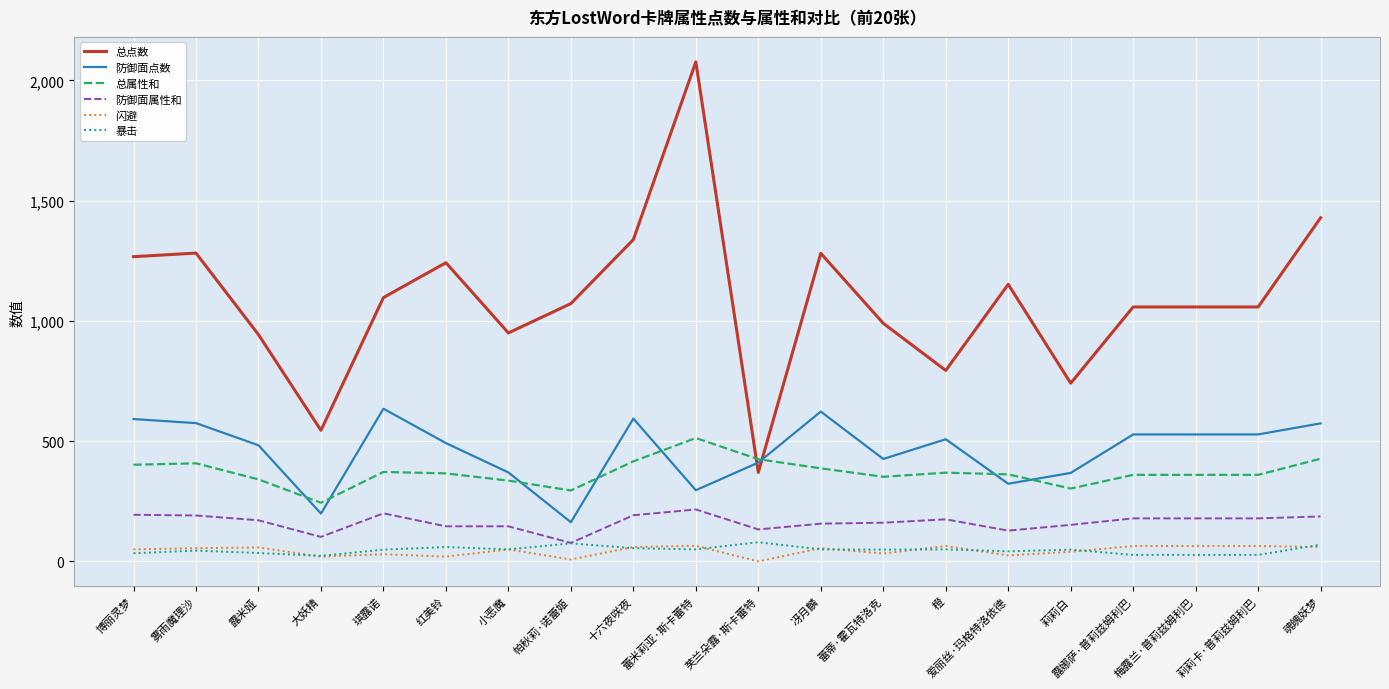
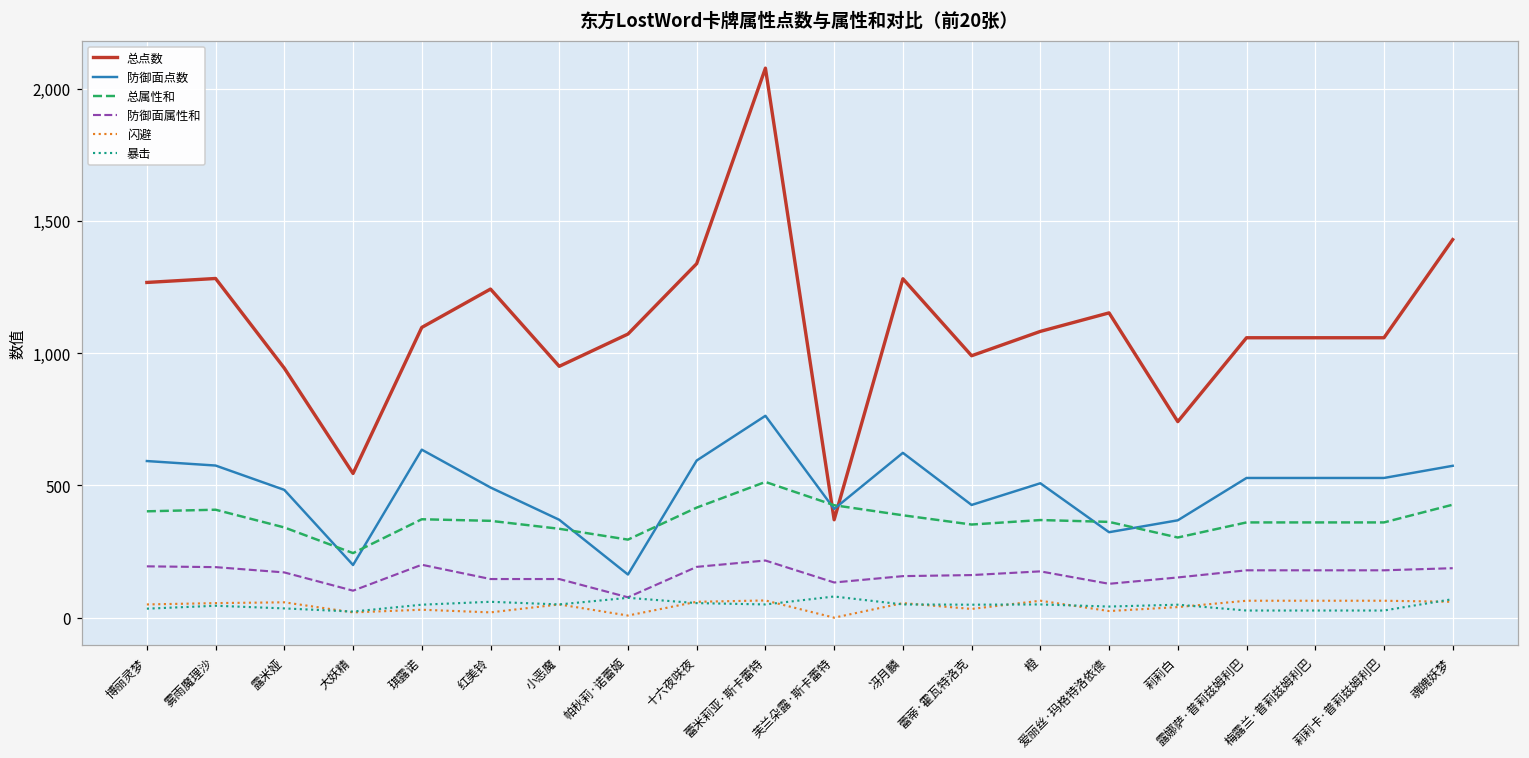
  {
    "总点数": {
      "博丽灵梦": "1,270",
      "雾雨魔理沙": "1,280",
      "露米娅": "940",
      "大妖精": "550",
      "琪露诺": "1,100",
      "红美铃": "1,240",
      "小恶魔": "950",
      "帕秋莉·诺蕾姬": "1,070",
      "十六夜咲夜": "1,340",
      "蕾米莉亚·斯卡蕾特": "2,080",
      "芙兰朵露·斯卡蕾特": "370",
      "冴月麟": "1,280",
      "蕾蒂·霍瓦特洛克": "990",
-     "橙": "790",
+     "橙": "1,080",
      "爱丽丝·玛格特洛依德": "1,150",
      "莉莉白": "740",
      "露娜萨·普莉兹姆利巴": "1,060",
      "梅露兰·普莉兹姆利巴": "1,060",
      "莉莉卡·普莉兹姆利巴": "1,060",
      "魂魄妖梦": "1,430"
    },
    "防御面点数": {
      "博丽灵梦": "590",
      "雾雨魔理沙": "580",
      "露米娅": "480",
      "大妖精": "200",
      "琪露诺": "640",
      "红美铃": "490",
      "小恶魔": "370",
      "帕秋莉·诺蕾姬": "160",
      "十六夜咲夜": "590",
-     "蕾米莉亚·斯卡蕾特": "300",
+     "蕾米莉亚·斯卡蕾特": "760",
      "芙兰朵露·斯卡蕾特": "410",
      "冴月麟": "620",
      "蕾蒂·霍瓦特洛克": "430",
      "橙": "510",
      "爱丽丝·玛格特洛依德": "320",
      "莉莉白": "370",
      "露娜萨·普莉兹姆利巴": "530",
      "梅露兰·普莉兹姆利巴": "530",
      "莉莉卡·普莉兹姆利巴": "530",
      "魂魄妖梦": "570"
    },
    "防御面属性和": {
      "博丽灵梦": "190",
      "雾雨魔理沙": "190",
      "露米娅": "170",
      "大妖精": "100",
      "琪露诺": "200",
      "红美铃": "150",
      "小恶魔": "150",
      "十六夜咲夜": "190",
      "蕾米莉亚·斯卡蕾特": "220",
      "芙兰朵露·斯卡蕾特": "130",
      "冴月麟": "160",
      "蕾蒂·霍瓦特洛克": "160",
      "橙": "180",
      "爱丽丝·玛格特洛依德": "130",
      "莉莉白": "150",
      "露娜萨·普莉兹姆利巴": "180",
      "梅露兰·普莉兹姆利巴": "180",
      "莉莉卡·普莉兹姆利巴": "180",
      "魂魄妖梦": "190"
    },
    "闪避": {
      "博丽灵梦": "50",
      "露米娅": "60",
      "琪露诺": "30",
      "红美铃": "20",
      "帕秋莉·诺蕾姬": "10",
      "蕾米莉亚·斯卡蕾特": "70",
      "芙兰朵露·斯卡蕾特": "0",
      "蕾蒂·霍瓦特洛克": "30",
      "橙": "60",
      "爱丽丝·玛格特洛依德": "30",
      "露娜萨·普莉兹姆利巴": "60",
      "梅露兰·普莉兹姆利巴": "60",
      "莉莉卡·普莉兹姆利巴": "60"
    }
  }
